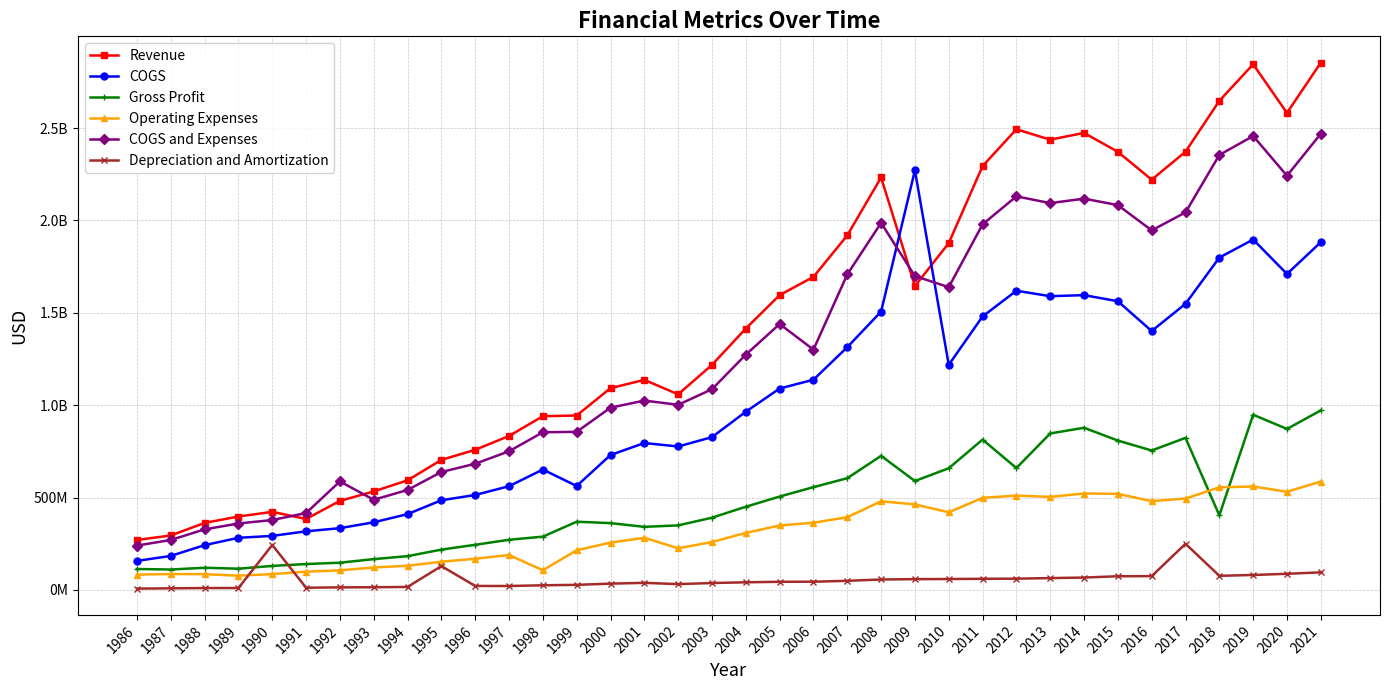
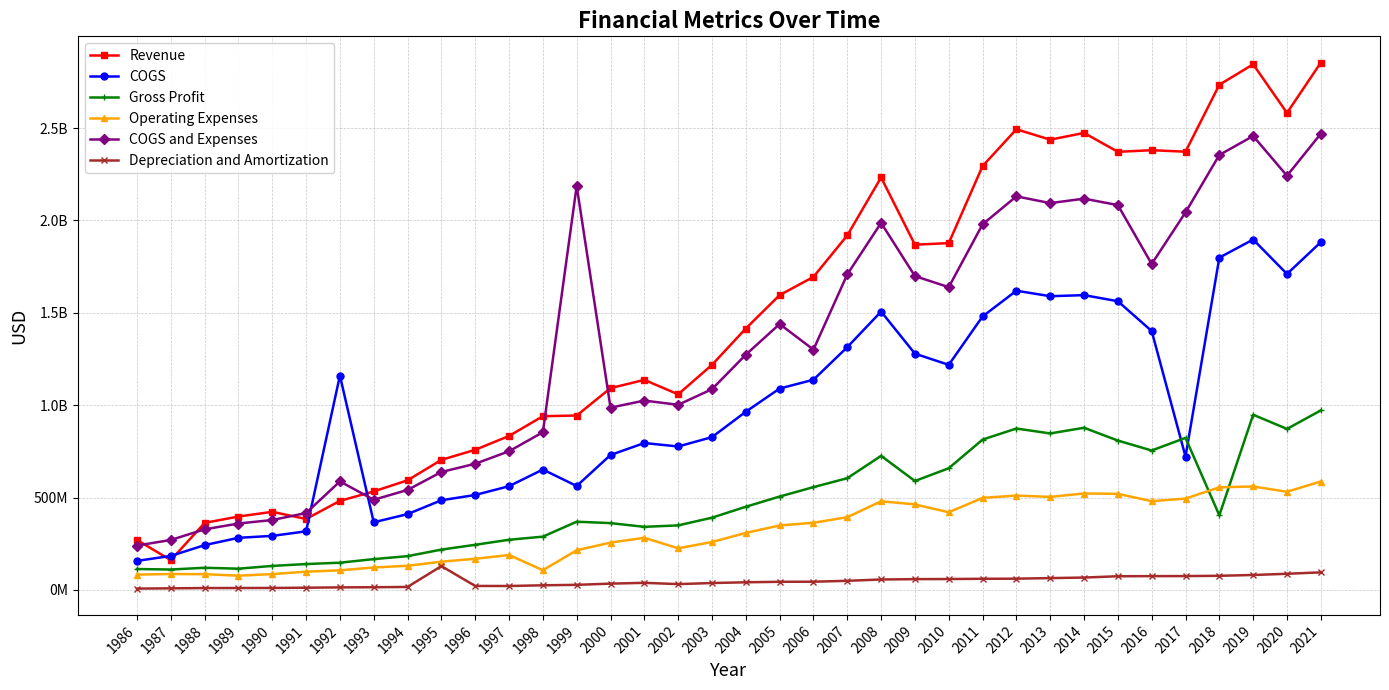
  {
    "Revenue": {
      "1986": 270000000,
-     "1987": 300000000,
+     "1987": 160000000,
      "1988": 360000000,
      "1989": 400000000,
      "1990": 420000000,
      "1991": 380000000,
      "1992": 480000000,
      "1993": 530000000,
      "1994": 590000000,
      "1995": 700000000,
      "1996": 760000000,
      "1997": 830000000,
      "1998": 940000000,
      "1999": 940000000,
      "2000": 1090000000,
      "2001": 1140000000,
      "2002": 1060000000,
      "2003": 1220000000,
      "2004": 1410000000,
      "2005": 1600000000,
      "2006": 1690000000,
      "2007": 1920000000,
      "2008": 2230000000,
-     "2009": 1640000000,
+     "2009": 1870000000,
      "2010": 1880000000,
      "2011": 2290000000,
      "2012": 2490000000,
      "2013": 2440000000,
      "2014": 2470000000,
      "2015": 2370000000,
-     "2016": 2220000000,
+     "2016": 2380000000,
      "2017": 2370000000,
-     "2018": 2650000000,
+     "2018": 2730000000,
      "2019": 2840000000,
      "2020": 2580000000,
      "2021": 2850000000
    },
    "COGS": {
      "1986": 160000000,
      "1987": 180000000,
      "1988": 240000000,
      "1989": 280000000,
      "1990": 290000000,
      "1991": 320000000,
-     "1992": 330000000,
+     "1992": 1160000000,
      "1993": 370000000,
      "1994": 410000000,
      "1995": 490000000,
      "1996": 510000000,
      "1997": 560000000,
      "1998": 650000000,
      "1999": 560000000,
      "2000": 730000000,
      "2001": 800000000,
      "2002": 780000000,
      "2003": 830000000,
      "2004": 960000000,
      "2005": 1090000000,
      "2006": 1140000000,
      "2007": 1310000000,
      "2008": 1510000000,
-     "2009": 2270000000,
+     "2009": 1280000000,
      "2010": 1220000000,
      "2011": 1480000000,
      "2012": 1620000000,
      "2013": 1590000000,
      "2014": 1600000000,
      "2015": 1560000000,
      "2016": 1400000000,
-     "2017": 1550000000,
+     "2017": 720000000,
      "2018": 1800000000,
      "2019": 1900000000,
      "2020": 1710000000,
      "2021": 1880000000
    },
    "Gross Profit": {
      "1986": 110000000,
      "1987": 110000000,
      "1988": 120000000,
      "1989": 120000000,
      "1990": 130000000,
      "1991": 140000000,
      "1992": 150000000,
      "1993": 170000000,
      "1994": 180000000,
      "1995": 220000000,
      "1996": 240000000,
      "1997": 270000000,
      "1998": 290000000,
      "1999": 370000000,
      "2000": 360000000,
      "2001": 340000000,
      "2002": 350000000,
      "2003": 390000000,
      "2004": 450000000,
      "2005": 510000000,
      "2006": 560000000,
      "2007": 600000000,
      "2008": 730000000,
      "2009": 590000000,
      "2010": 660000000,
      "2011": 810000000,
-     "2012": 660000000,
+     "2012": 870000000,
      "2013": 850000000,
      "2014": 880000000,
      "2015": 810000000,
      "2016": 750000000,
      "2017": 820000000,
      "2018": 400000000,
      "2019": 950000000,
      "2020": 870000000,
      "2021": 970000000
    },
    "COGS and Expenses": {
      "1986": 240000000,
      "1987": 270000000,
      "1988": 330000000,
      "1989": 360000000,
      "1990": 380000000,
      "1991": 420000000,
      "1992": 590000000,
      "1993": 490000000,
      "1994": 540000000,
      "1995": 640000000,
      "1996": 680000000,
      "1997": 750000000,
      "1998": 850000000,
-     "1999": 860000000,
+     "1999": 2190000000,
      "2000": 990000000,
      "2001": 1020000000,
      "2002": 1000000000,
      "2003": 1090000000,
      "2004": 1270000000,
      "2005": 1440000000,
      "2006": 1300000000,
      "2007": 1710000000,
      "2008": 1990000000,
      "2009": 1700000000,
      "2010": 1640000000,
      "2011": 1980000000,
      "2012": 2130000000,
      "2013": 2090000000,
      "2014": 2120000000,
      "2015": 2080000000,
-     "2016": 1950000000,
+     "2016": 1760000000,
      "2017": 2040000000,
      "2018": 2350000000,
      "2019": 2460000000,
      "2020": 2240000000,
      "2021": 2470000000
    },
    "Depreciation and Amortization": {
      "1986": 10000000,
      "1987": 10000000,
      "1988": 10000000,
      "1989": 10000000,
-     "1990": 240000000,
+     "1990": 10000000,
      "1991": 10000000,
      "1992": 10000000,
      "1993": 10000000,
      "1994": 20000000,
      "1995": 130000000,
      "1996": 20000000,
      "1997": 20000000,
      "1998": 30000000,
      "1999": 30000000,
      "2000": 30000000,
      "2001": 40000000,
      "2002": 30000000,
      "2003": 40000000,
      "2004": 40000000,
      "2005": 40000000,
      "2006": 40000000,
      "2007": 50000000,
      "2008": 60000000,
      "2009": 60000000,
      "2010": 60000000,
      "2011": 60000000,
      "2012": 60000000,
      "2013": 60000000,
      "2014": 70000000,
      "2015": 70000000,
      "2016": 70000000,
-     "2017": 250000000,
+     "2017": 80000000,
      "2018": 80000000,
      "2019": 80000000,
      "2020": 90000000,
      "2021": 100000000
    }
  }
